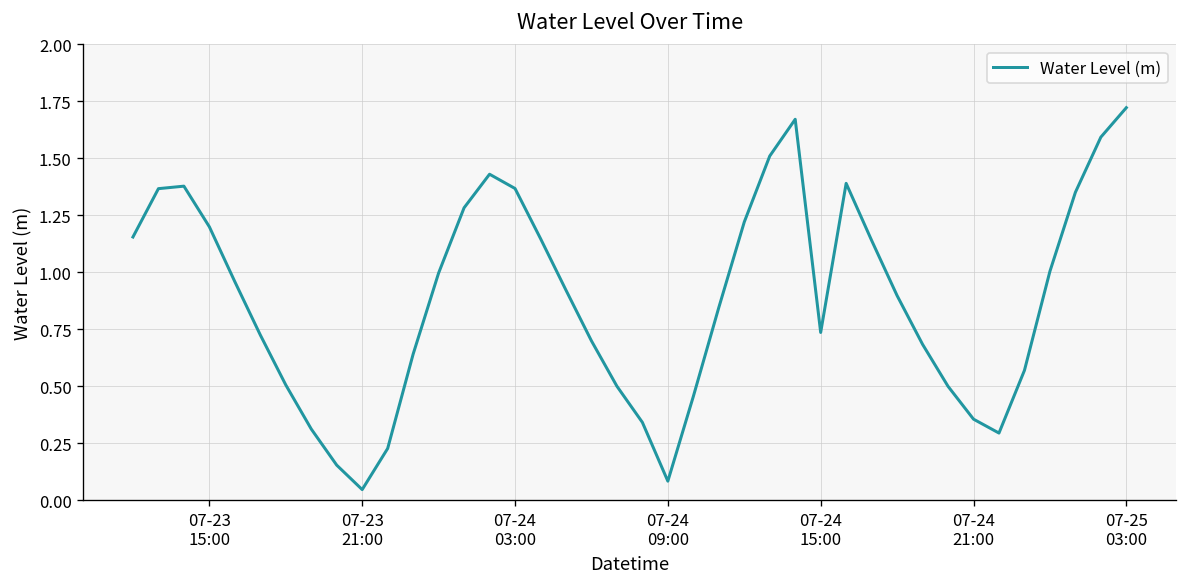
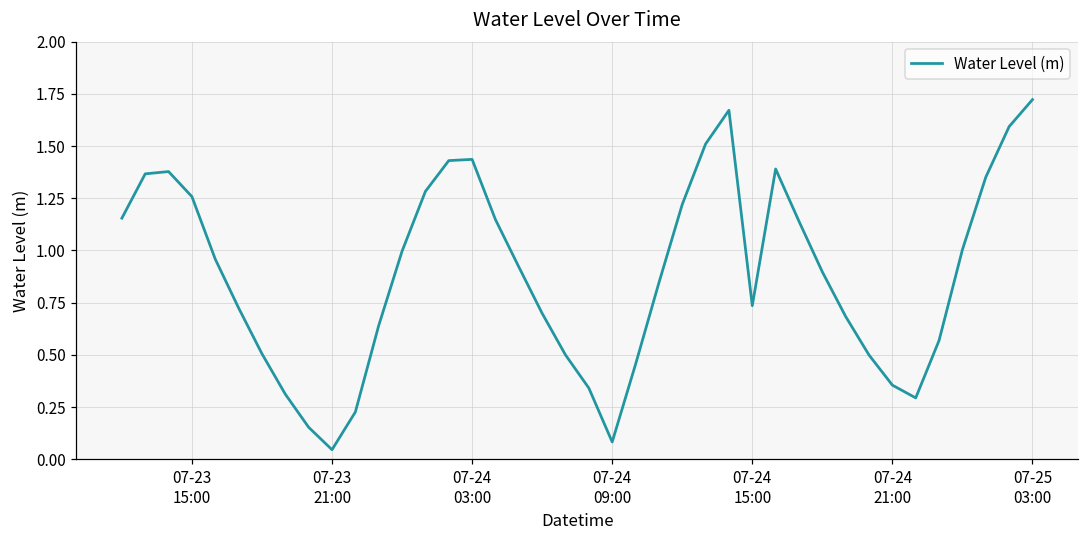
  {
-   "07-23 15:00": 1.20,
+   "07-23 15:00": 1.26,
    "07-23 21:00": 0.05,
-   "07-24 03:00": 1.37,
+   "07-24 03:00": 1.44,
    "07-24 09:00": 0.08,
    "07-24 15:00": 0.74,
    "07-24 21:00": 0.36,
    "07-25 03:00": 1.72
  }
